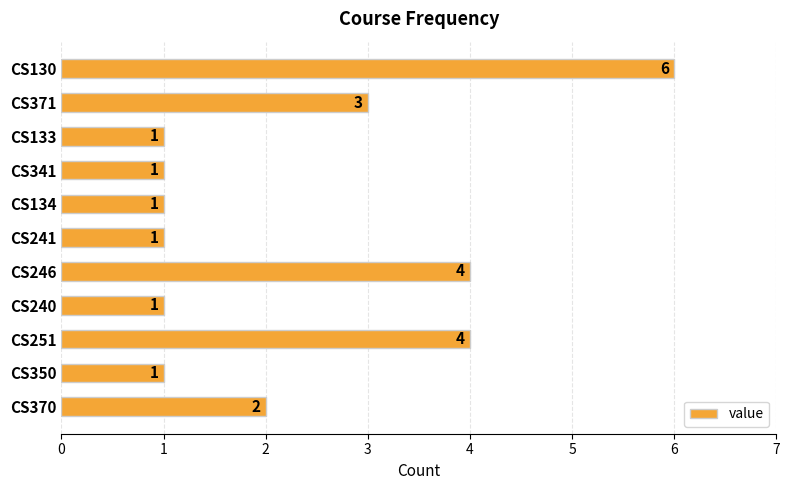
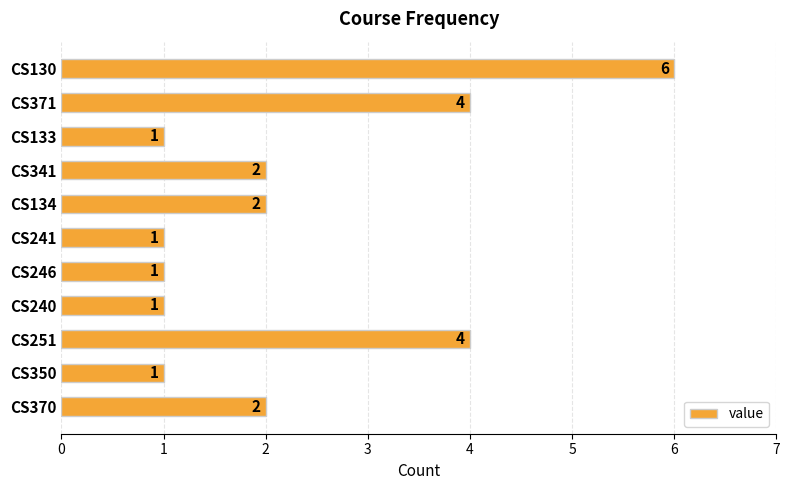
  {
    "CS130": 6,
-   "CS371": 3,
+   "CS371": 4,
    "CS133": 1,
-   "CS341": 1,
-   "CS134": 1,
+   "CS341": 2,
+   "CS134": 2,
    "CS241": 1,
-   "CS246": 4,
+   "CS246": 1,
    "CS240": 1,
    "CS251": 4,
    "CS350": 1,
    "CS370": 2
  }
